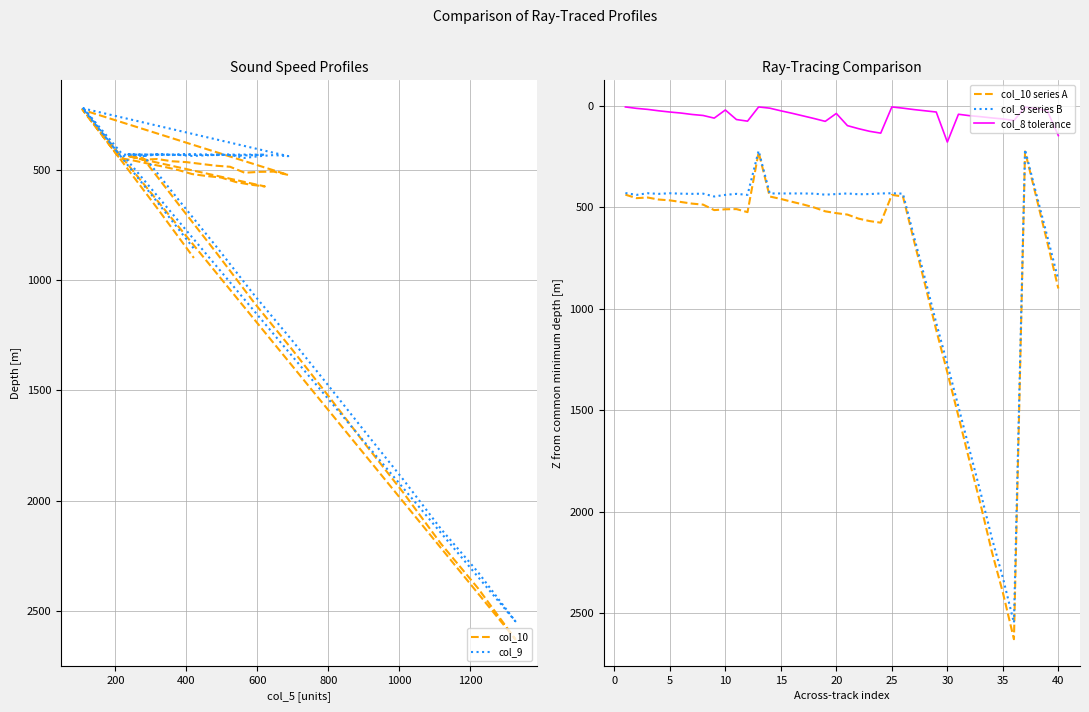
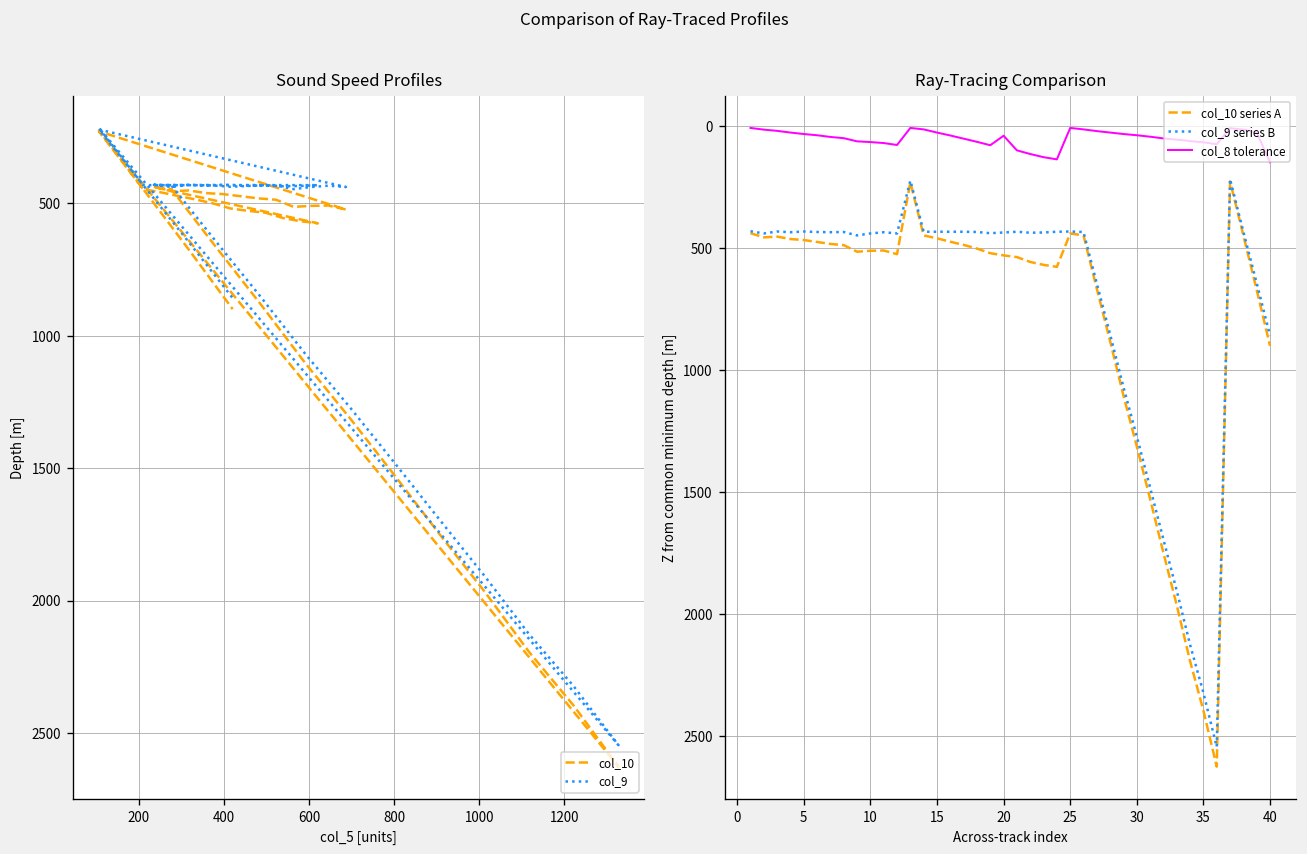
  {
    "Ray-Tracing Comparison": {
      "col_10 series A": {
        "5": 470,
        "10": 510,
        "15": 460,
        "20": 530,
        "30": 1310,
        "35": 2400,
        "40": 900
      },
      "col_9 series B": {
        "5": 430,
        "10": 440,
        "15": 430,
        "20": 440,
        "30": 1270,
        "35": 2320,
        "40": 860
      },
      "col_8 tolerance": {
        "5": 30,
-       "10": 20,
+       "10": 60,
        "15": 30,
        "20": 40,
        "25": 10,
-       "30": 180,
+       "30": 40,
        "40": 150
      }
    }
  }
